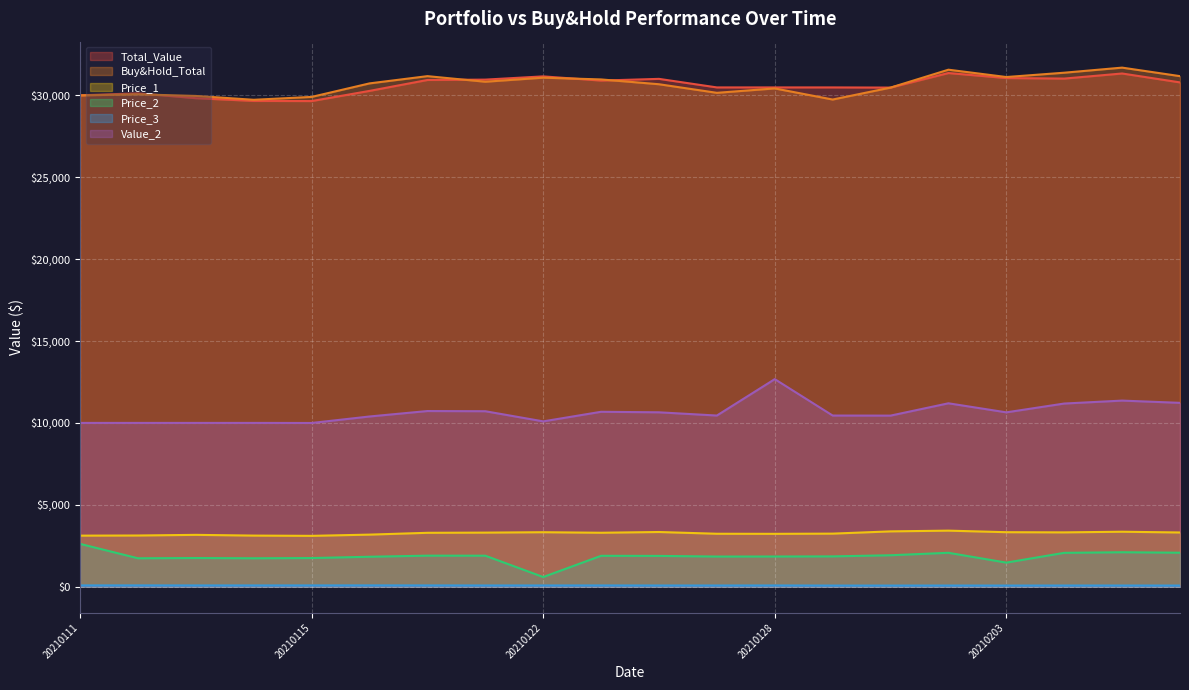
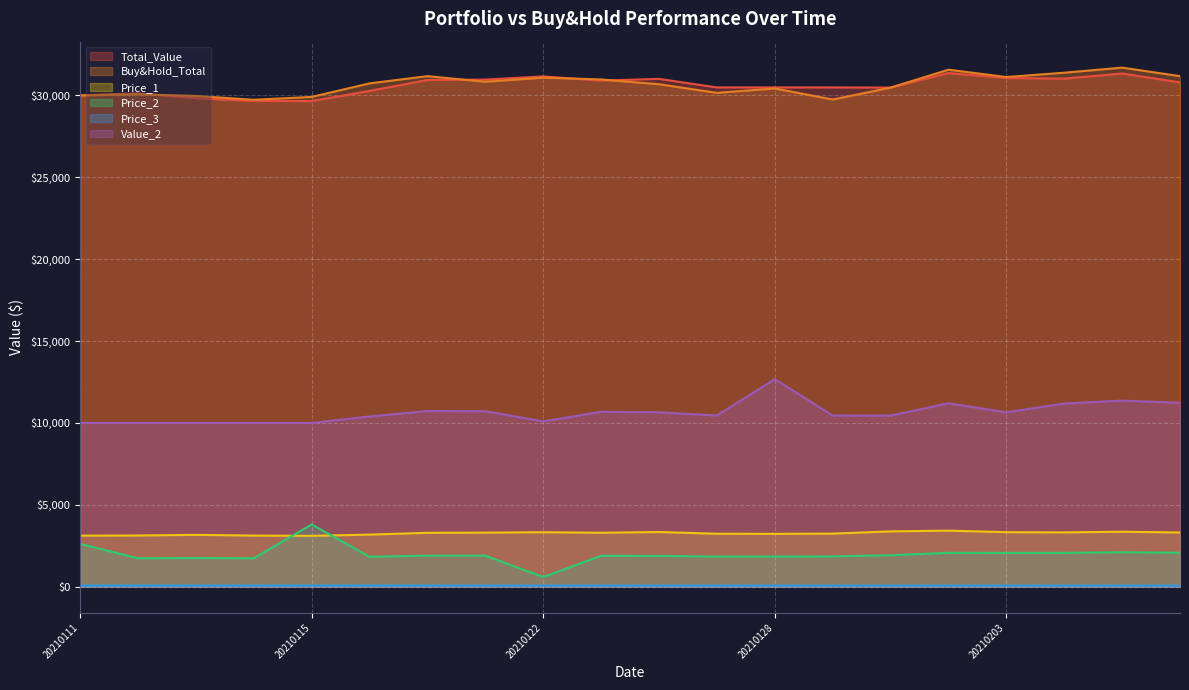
  {
    "Price_2": {
      "20210111": "$2,600",
-     "20210115": "$1,800",
+     "20210115": "$3,800",
      "20210122": "$600",
      "20210128": "$1,800",
-     "20210203": "$1,500"
+     "20210203": "$2,100"
    },
    "Price_3": {
      "20210111": "$100",
      "20210115": "$100",
      "20210122": "$100",
      "20210128": "$100",
      "20210203": "$100"
    },
    "Value_2": {
      "20210111": "$10,000",
      "20210115": "$10,000",
      "20210122": "$10,100",
      "20210128": "$12,700",
      "20210203": "$10,600"
    }
  }
